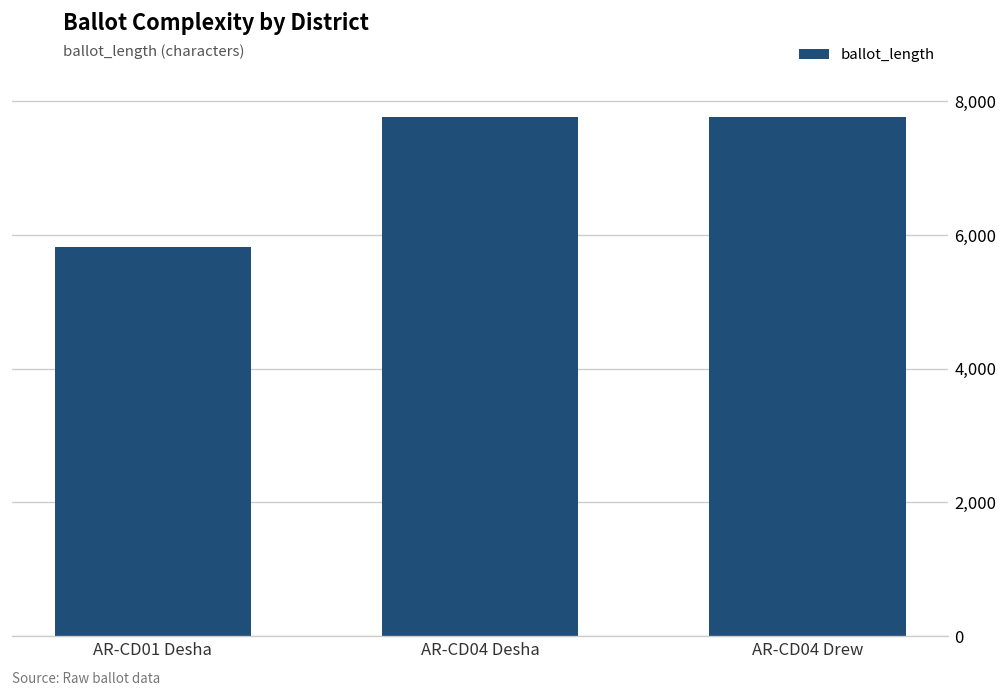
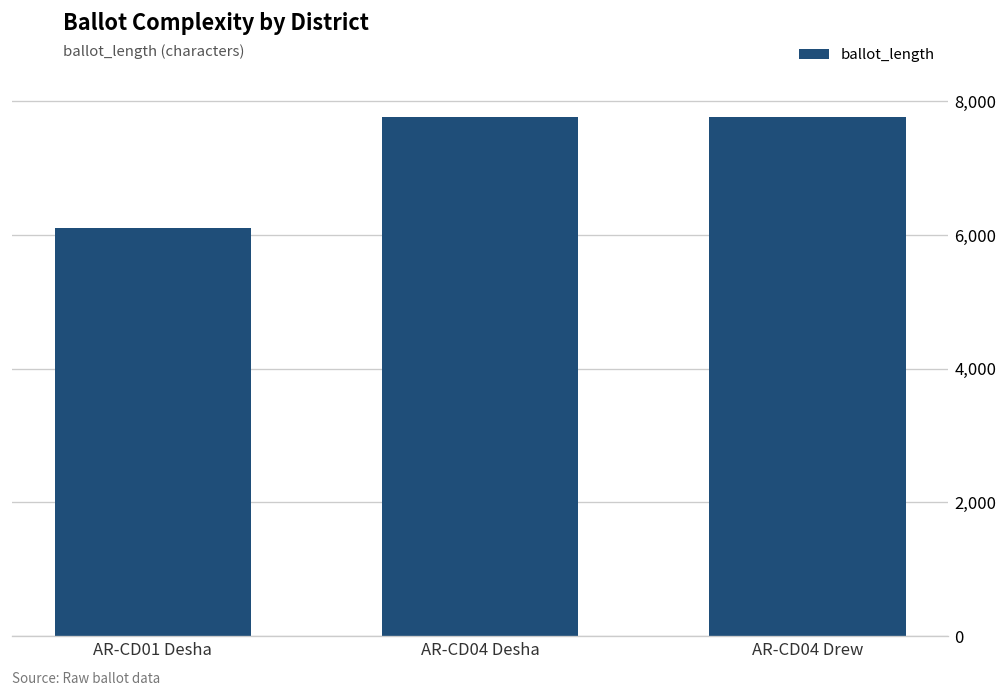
  {
-   "AR-CD01 Desha": "5,800",
+   "AR-CD01 Desha": "6,100",
    "AR-CD04 Desha": "7,800",
    "AR-CD04 Drew": "7,800"
  }
